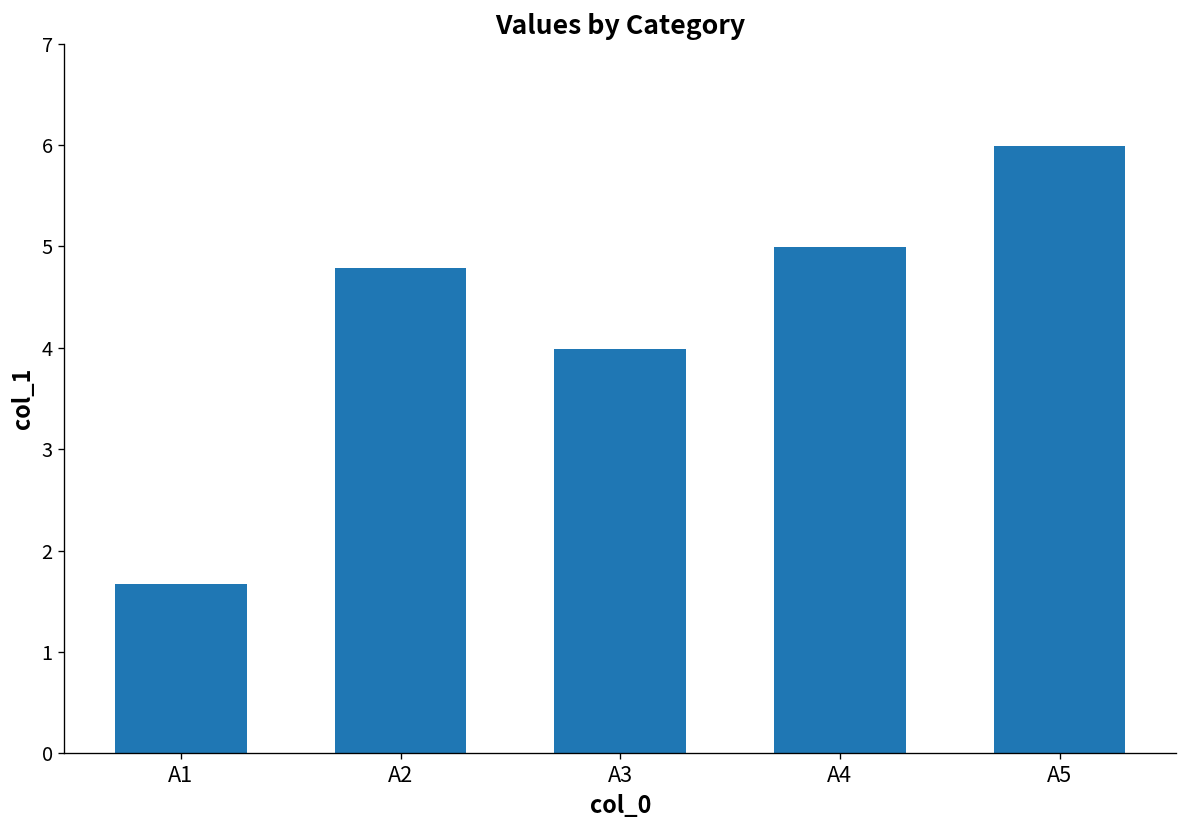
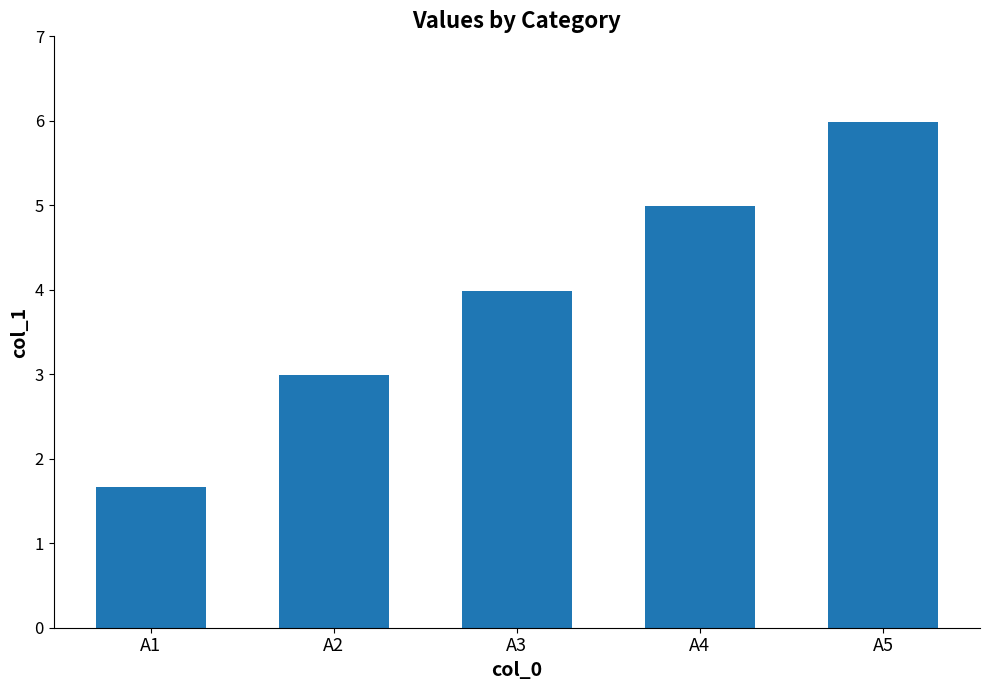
  {
    "A1": 1.7,
-   "A2": 4.8,
+   "A2": 3.0,
    "A3": 4.0,
    "A4": 5.0,
    "A5": 6.0
  }
